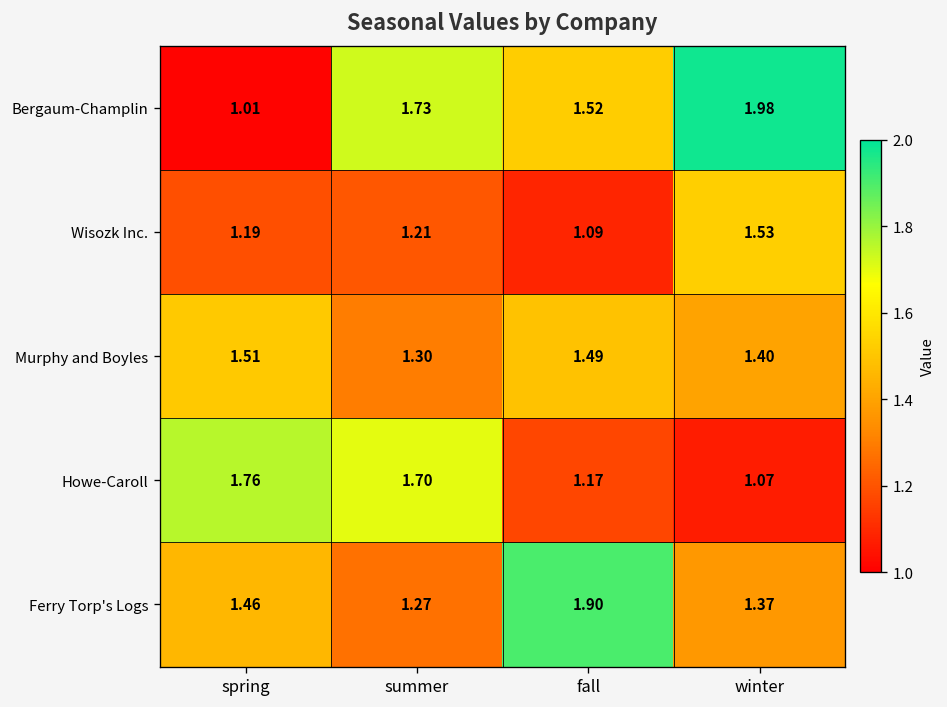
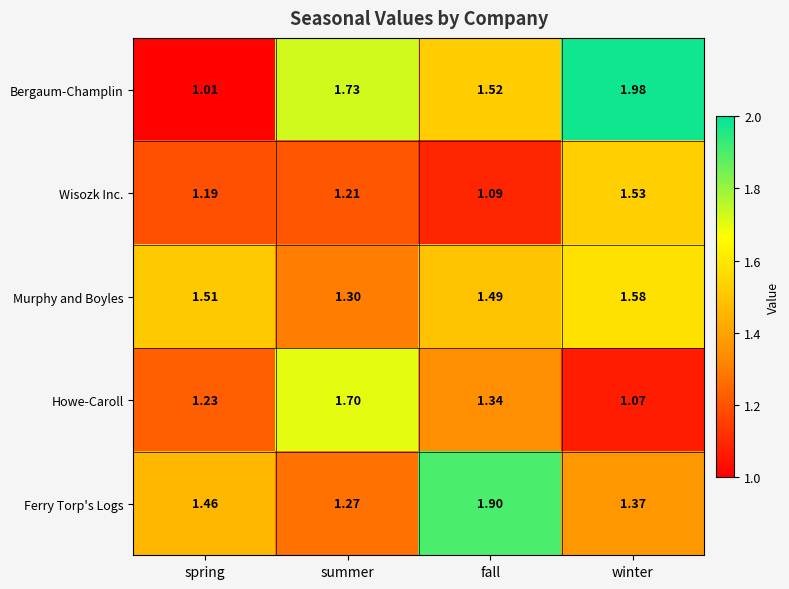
  {
    "Bergaum-Champlin": {
      "spring": 1.01,
      "summer": 1.73,
      "fall": 1.52,
      "winter": 1.98
    },
    "Wisozk Inc.": {
      "spring": 1.19,
      "summer": 1.21,
      "fall": 1.09,
      "winter": 1.53
    },
    "Murphy and Boyles": {
      "spring": 1.51,
      "summer": 1.30,
      "fall": 1.49,
-     "winter": 1.40
+     "winter": 1.58
    },
    "Howe-Caroll": {
-     "spring": 1.76,
+     "spring": 1.23,
      "summer": 1.70,
-     "fall": 1.17,
+     "fall": 1.34,
      "winter": 1.07
    },
    "Ferry Torp's Logs": {
      "spring": 1.46,
      "summer": 1.27,
      "fall": 1.90,
      "winter": 1.37
    }
  }
